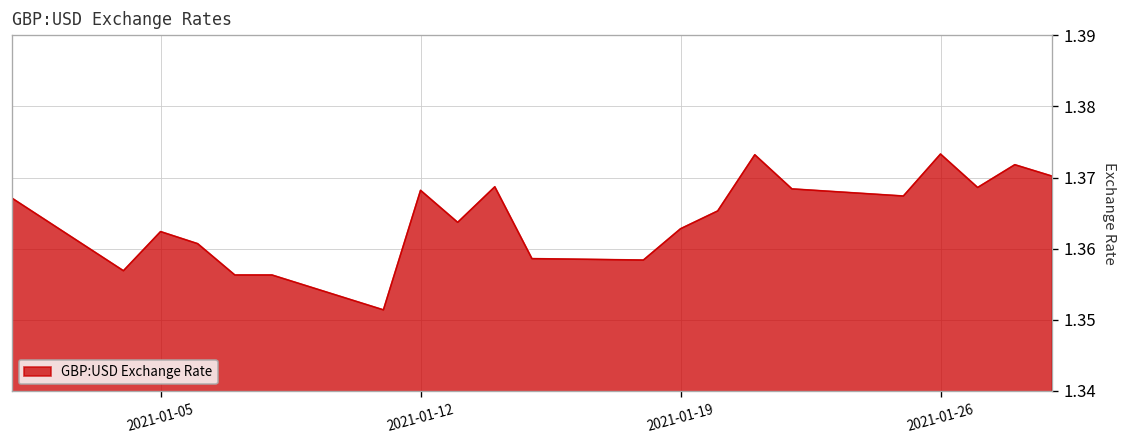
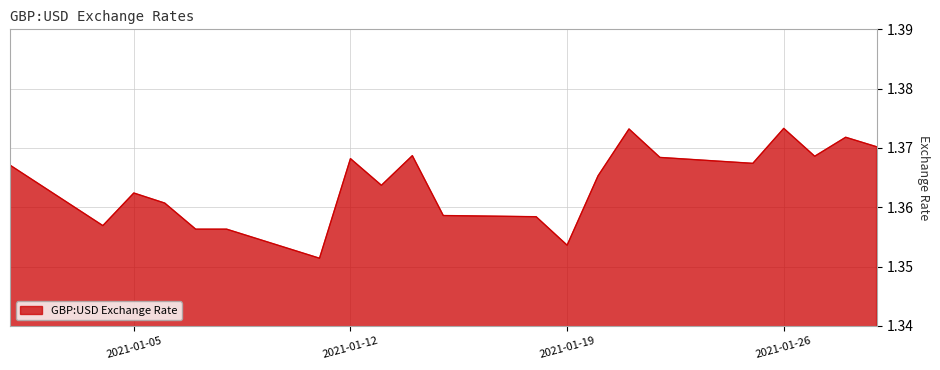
  {
    "2021-01-05": 1.362,
    "2021-01-12": 1.368,
-   "2021-01-19": 1.363,
+   "2021-01-19": 1.354,
    "2021-01-26": 1.373
  }
